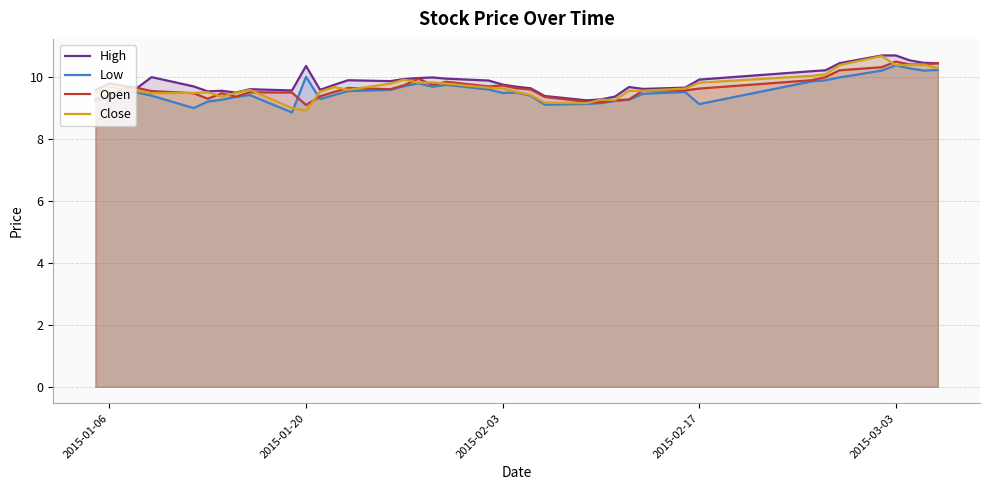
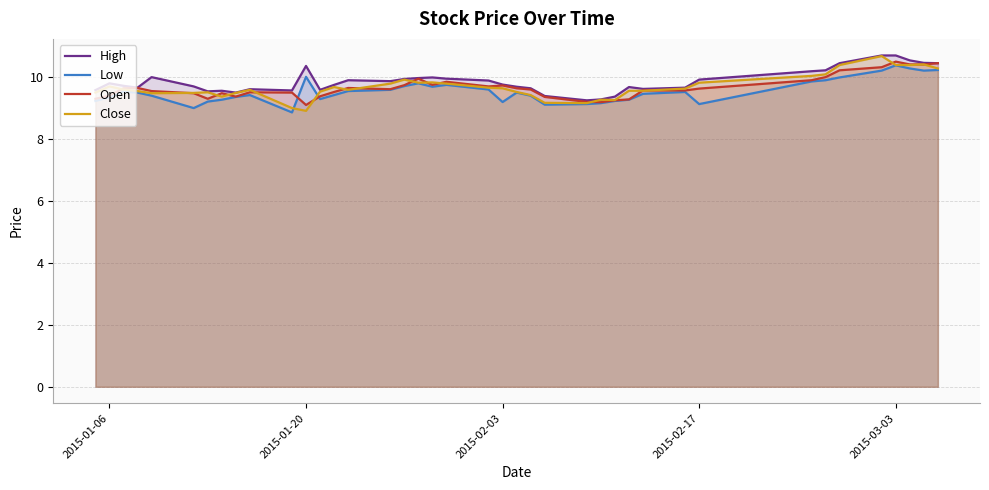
  {
    "High": {
      "2015-01-20": 10.4,
      "2015-02-17": 9.9,
      "2015-03-03": 10.7
    },
    "Low": {
      "2015-01-20": 10.0,
-     "2015-02-03": 9.5,
+     "2015-02-03": 9.2,
      "2015-02-17": 9.1
    },
    "Open": {
      "2015-01-20": 9.1,
      "2015-02-17": 9.6,
      "2015-03-03": 10.5
    },
    "Close": {
      "2015-01-20": 8.9,
      "2015-02-03": 9.6,
      "2015-02-17": 9.8
    }
  }
